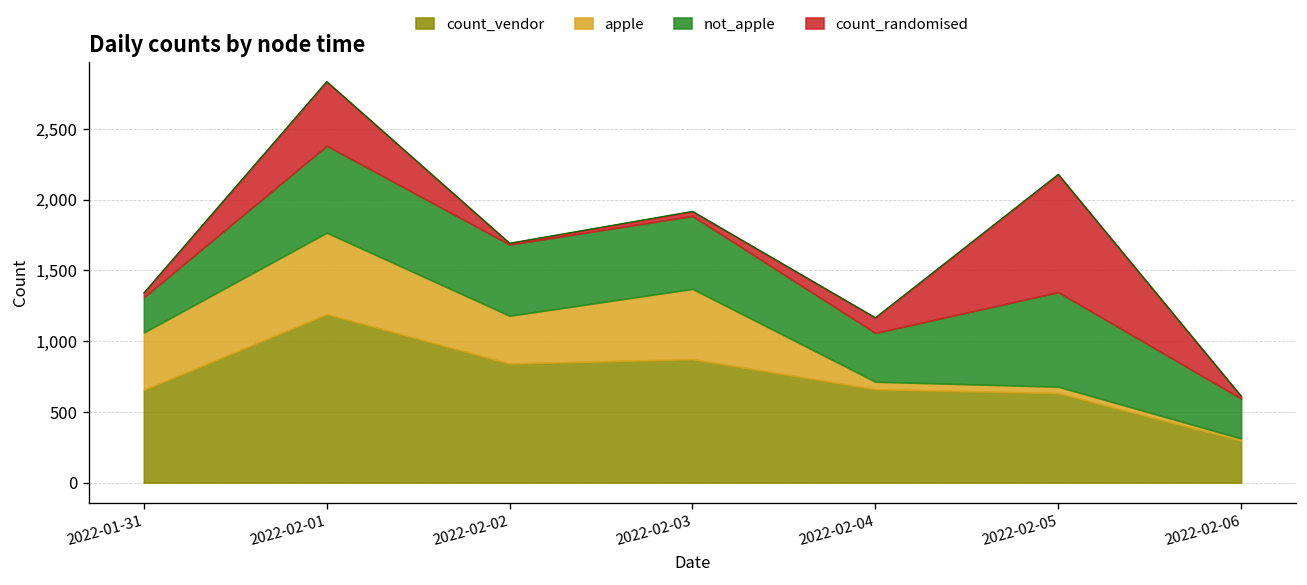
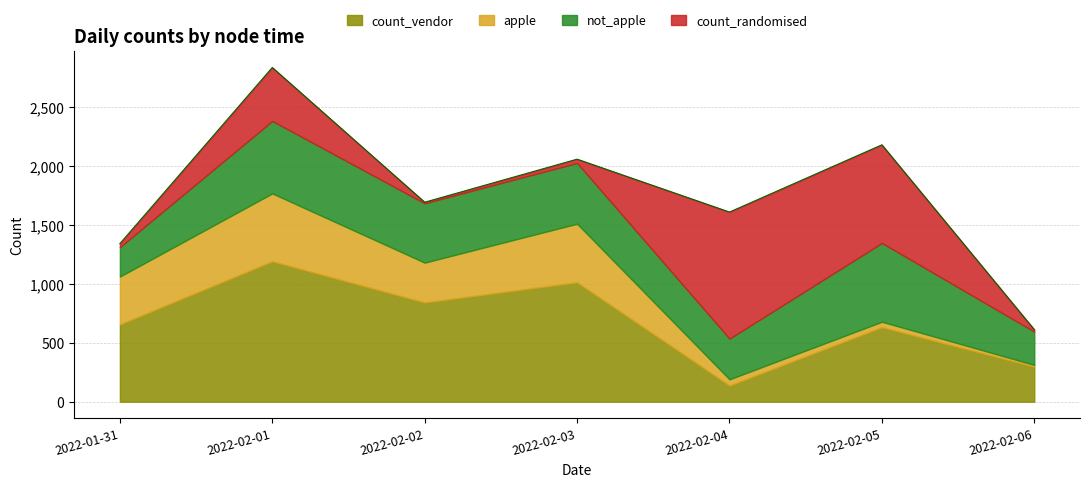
  {
    "count_vendor": {
      "2022-01-31": "660",
      "2022-02-01": "1,190",
      "2022-02-02": "840",
-     "2022-02-03": "870",
-     "2022-02-04": "660",
+     "2022-02-03": "1,010",
+     "2022-02-04": "140",
      "2022-02-05": "630"
    },
    "apple": {
      "2022-01-31": "410",
      "2022-02-01": "580",
      "2022-02-02": "340",
      "2022-02-03": "500",
      "2022-02-04": "50",
      "2022-02-05": "50"
    },
    "not_apple": {
      "2022-01-31": "250",
      "2022-02-01": "610",
      "2022-02-03": "520",
      "2022-02-04": "340",
      "2022-02-05": "670"
    },
    "count_randomised": {
      "2022-01-31": "30",
      "2022-02-01": "450",
      "2022-02-03": "30",
-     "2022-02-04": "110",
+     "2022-02-04": "1,070",
      "2022-02-05": "830"
    }
  }
